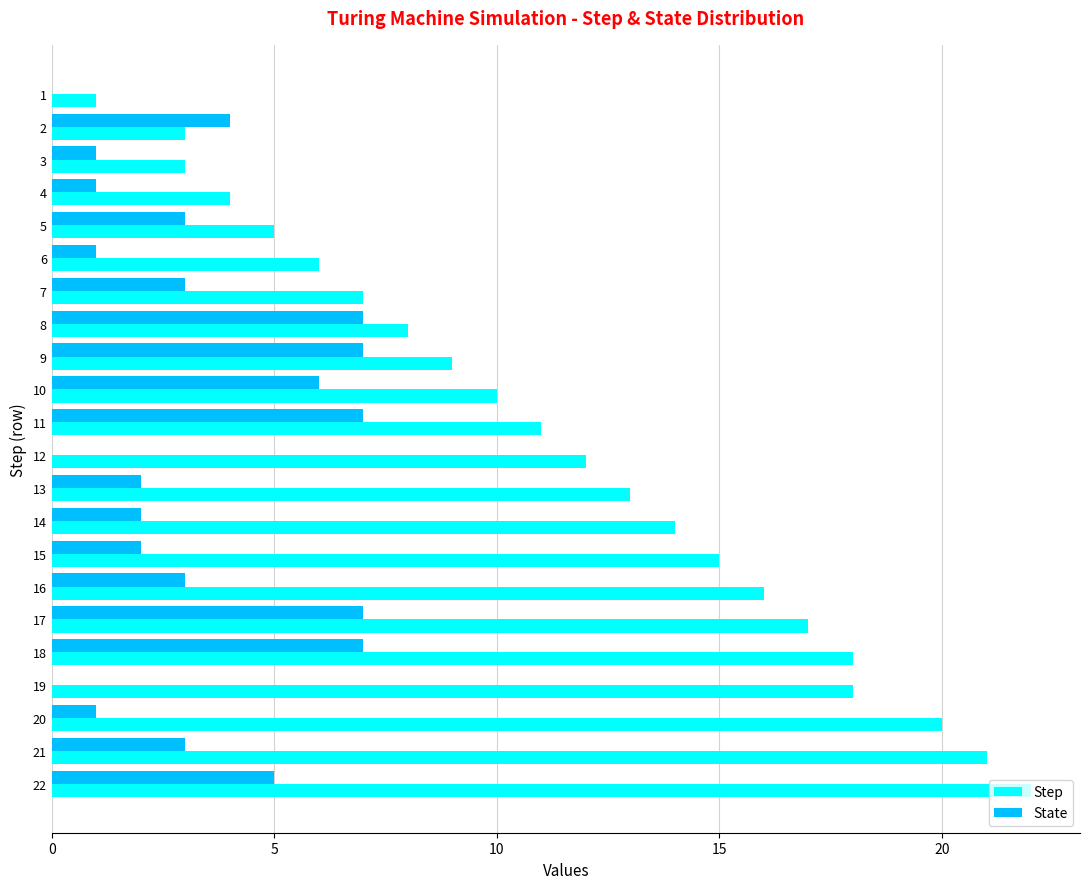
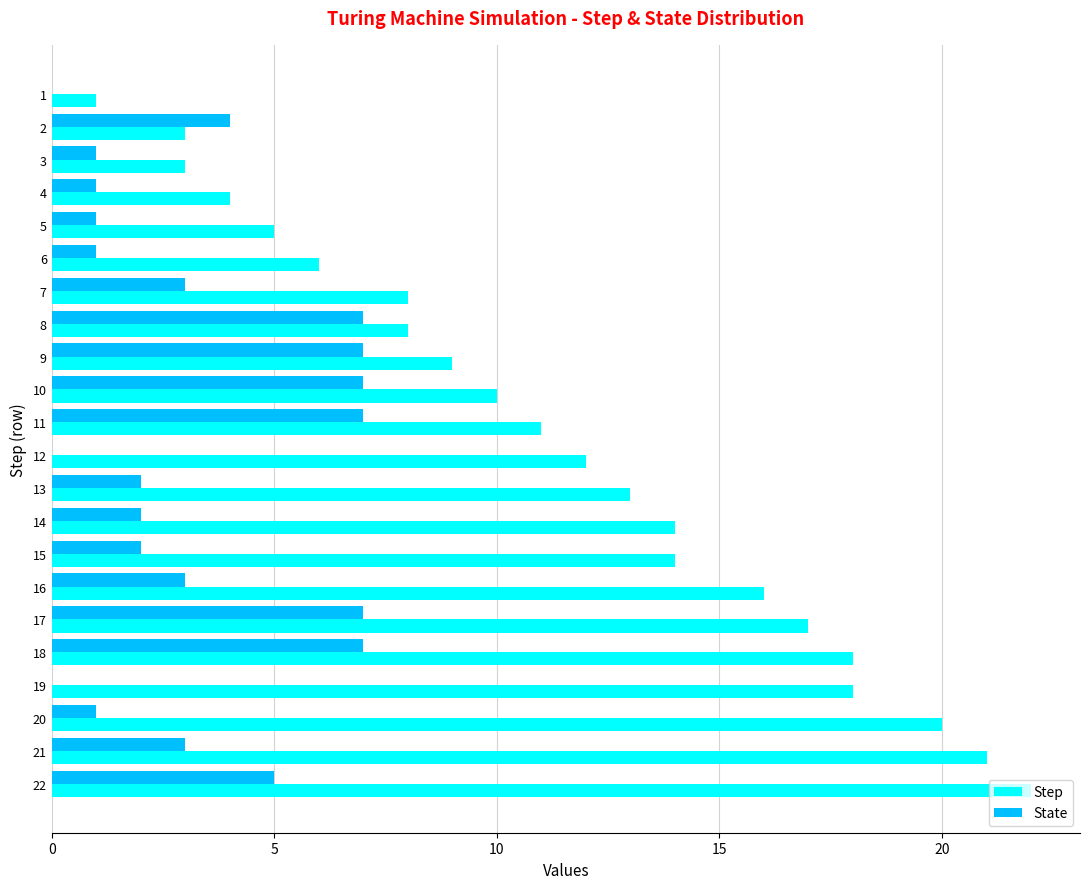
  {
    "Step": {
      "1": 1,
      "2": 3,
      "3": 3,
      "4": 4,
      "5": 5,
      "6": 6,
-     "7": 7,
+     "7": 8,
      "8": 8,
      "9": 9,
      "10": 10,
      "11": 11,
      "12": 12,
      "13": 13,
      "14": 14,
-     "15": 15,
+     "15": 14,
      "16": 16,
      "17": 17,
      "18": 18,
      "19": 18,
      "20": 20,
      "21": 21
    },
    "State": {
      "1": 0,
      "2": 4,
      "3": 1,
      "4": 1,
-     "5": 3,
+     "5": 1,
      "6": 1,
      "7": 3,
      "8": 7,
      "9": 7,
-     "10": 6,
+     "10": 7,
      "11": 7,
      "12": 0,
      "13": 2,
      "14": 2,
      "15": 2,
      "16": 3,
      "17": 7,
      "18": 7,
      "19": 0,
      "20": 1,
      "21": 3,
      "22": 5
    }
  }
